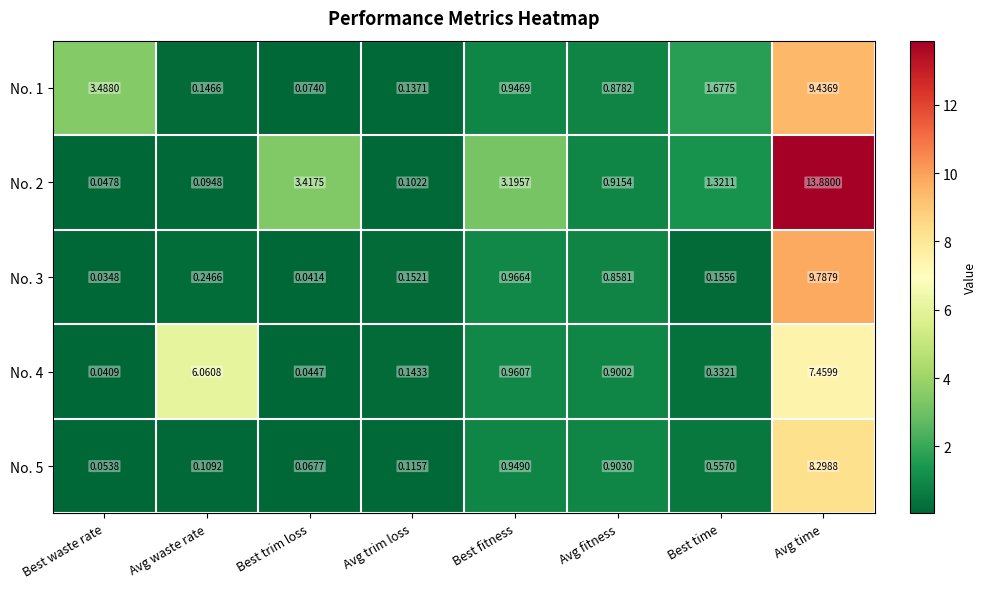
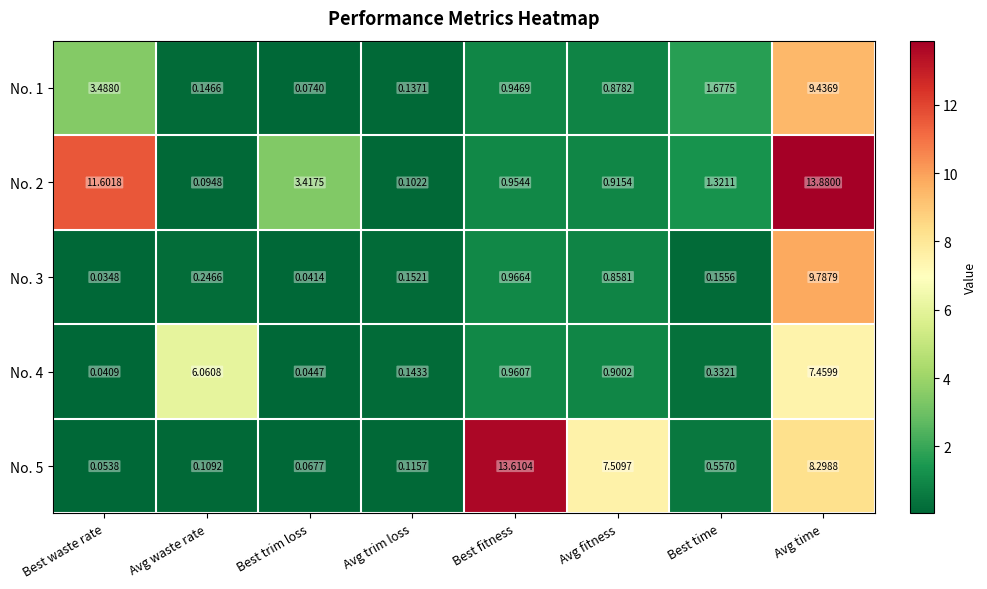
  {
    "No. 2": {
-     "Best waste rate": 0.0478,
-     "Best fitness": 3.1957
+     "Best waste rate": 11.6018,
+     "Best fitness": 0.9544
    },
    "No. 5": {
-     "Best fitness": 0.9490,
-     "Avg fitness": 0.9030
+     "Best fitness": 13.6104,
+     "Avg fitness": 7.5097
    }
  }
